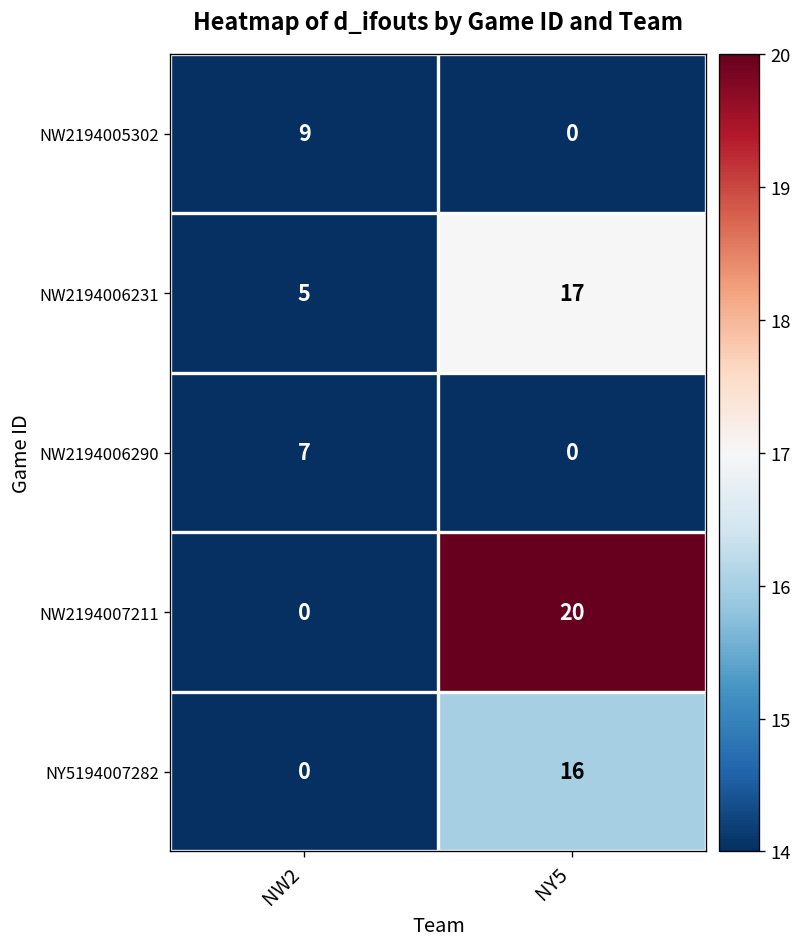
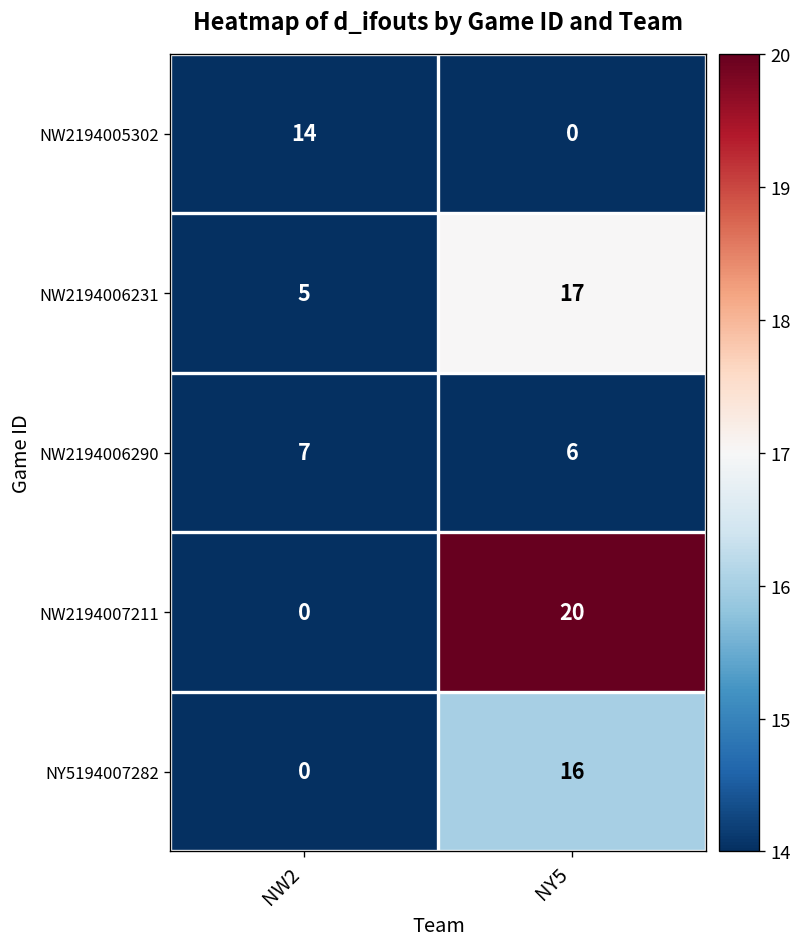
  {
    "NW2194005302": {
-     "NW2": 9,
+     "NW2": 14,
      "NY5": 0
    },
    "NW2194006231": {
      "NW2": 5,
      "NY5": 17
    },
    "NW2194006290": {
      "NW2": 7,
-     "NY5": 0
+     "NY5": 6
    },
    "NW2194007211": {
      "NW2": 0,
      "NY5": 20
    },
    "NY5194007282": {
      "NW2": 0,
      "NY5": 16
    }
  }
